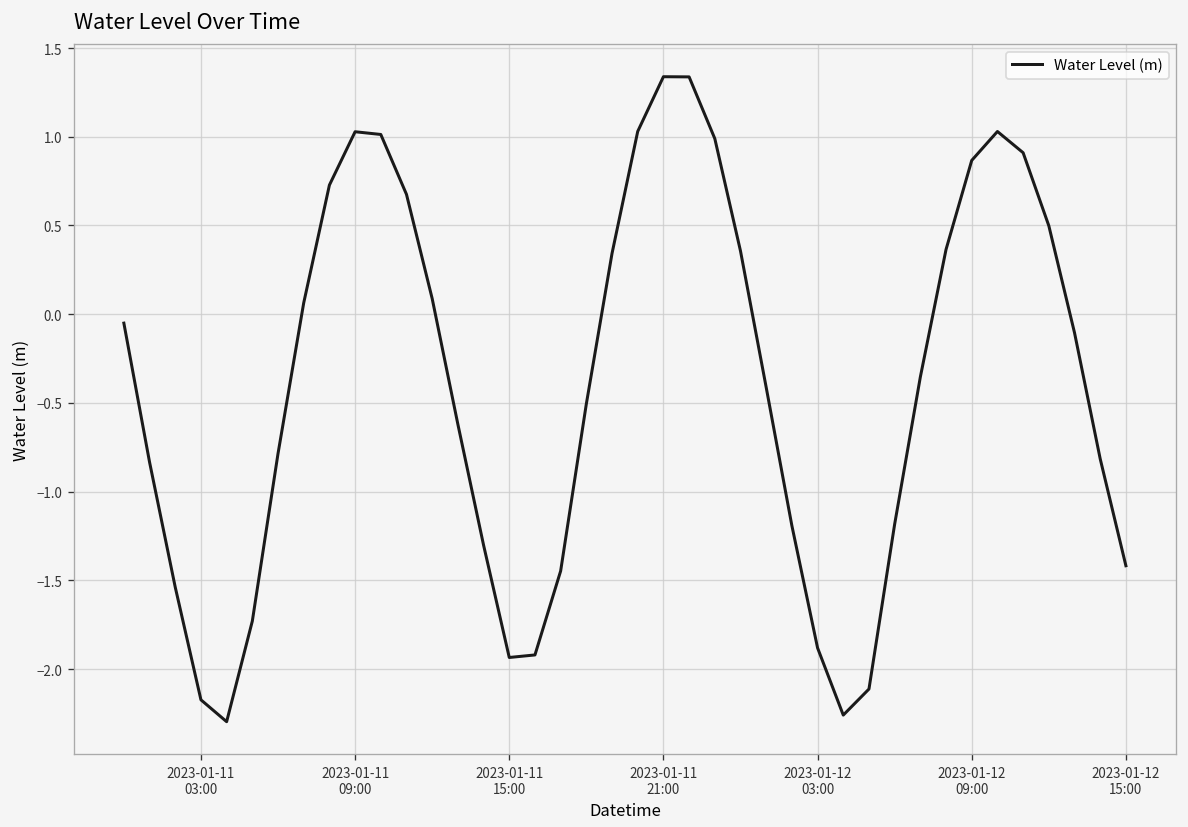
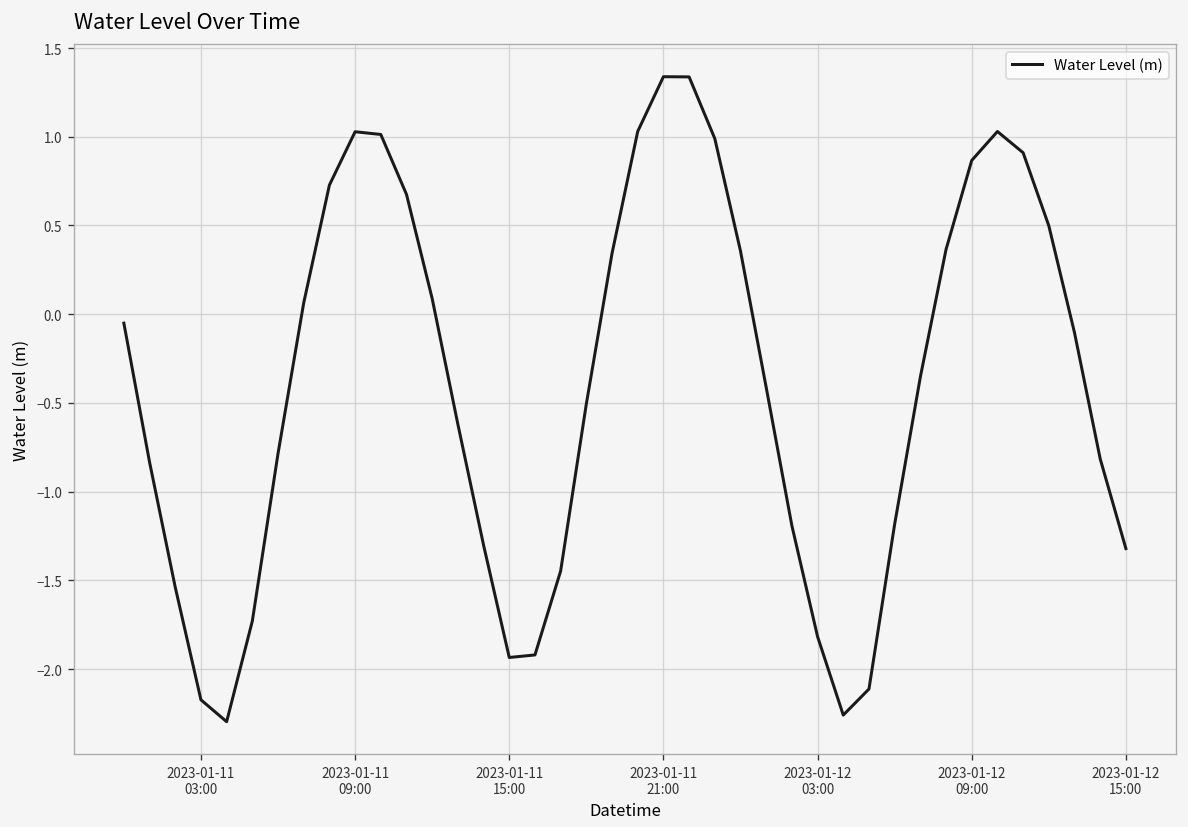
  {
    "2023-01-11 03:00": -2.17,
    "2023-01-11 09:00": 1.03,
    "2023-01-11 15:00": -1.93,
    "2023-01-11 21:00": 1.34,
-   "2023-01-12 03:00": -1.88,
+   "2023-01-12 03:00": -1.82,
    "2023-01-12 09:00": 0.87,
-   "2023-01-12 15:00": -1.42
+   "2023-01-12 15:00": -1.32
  }
